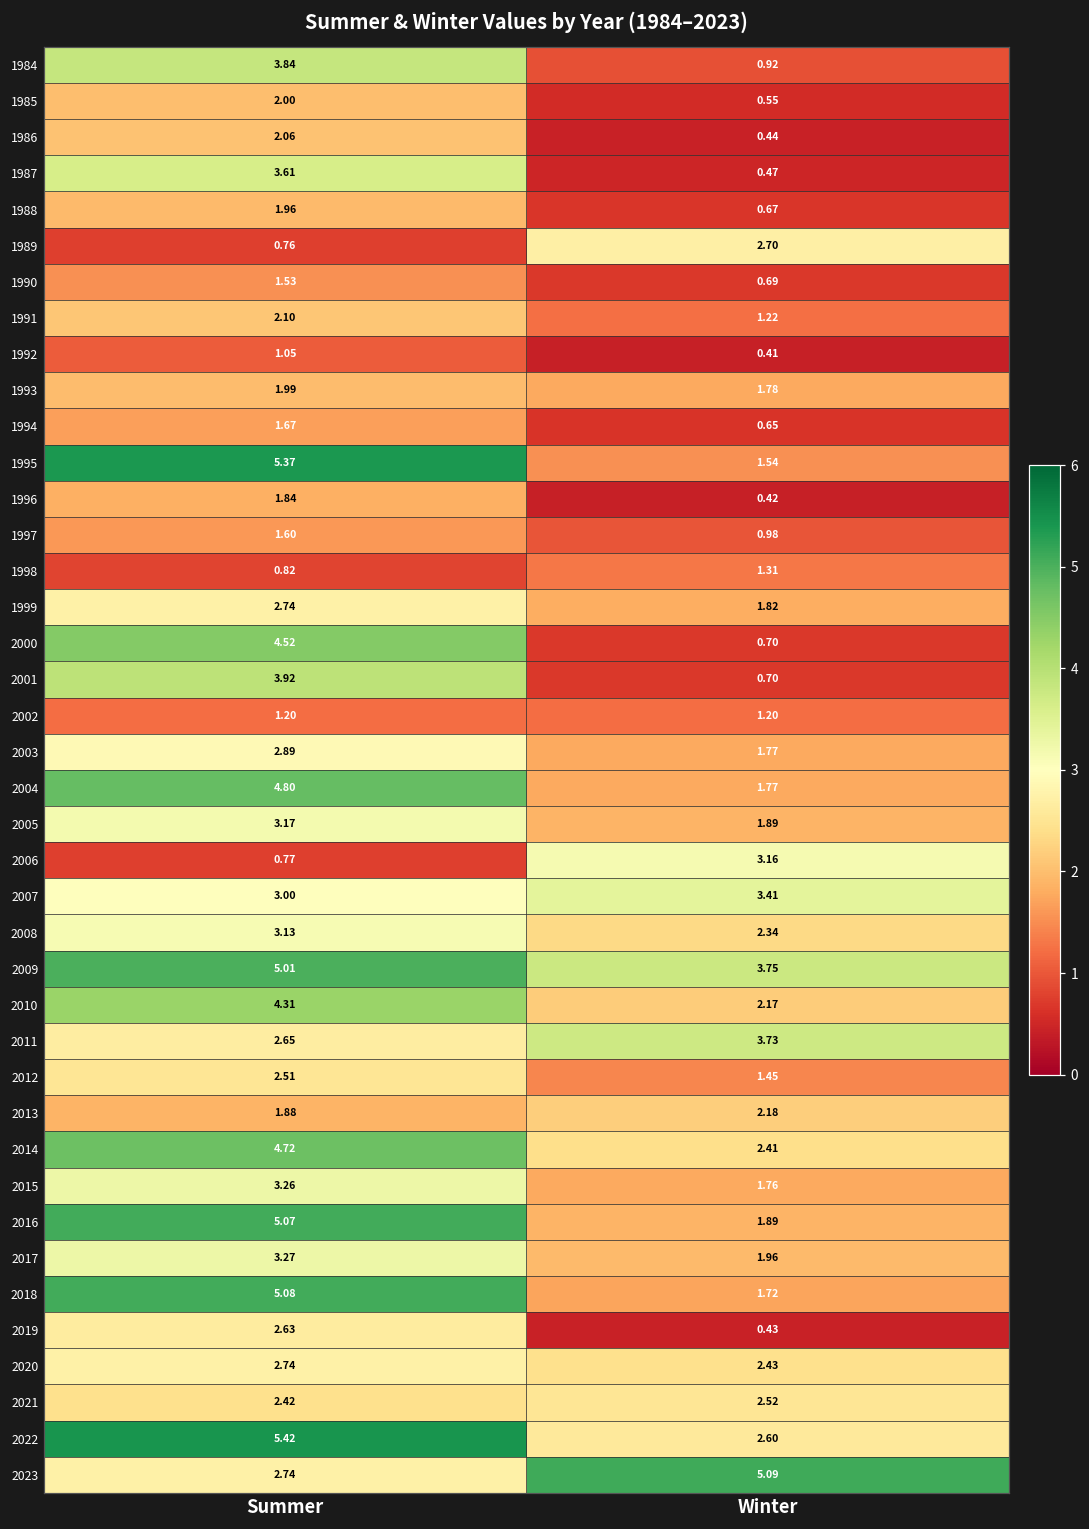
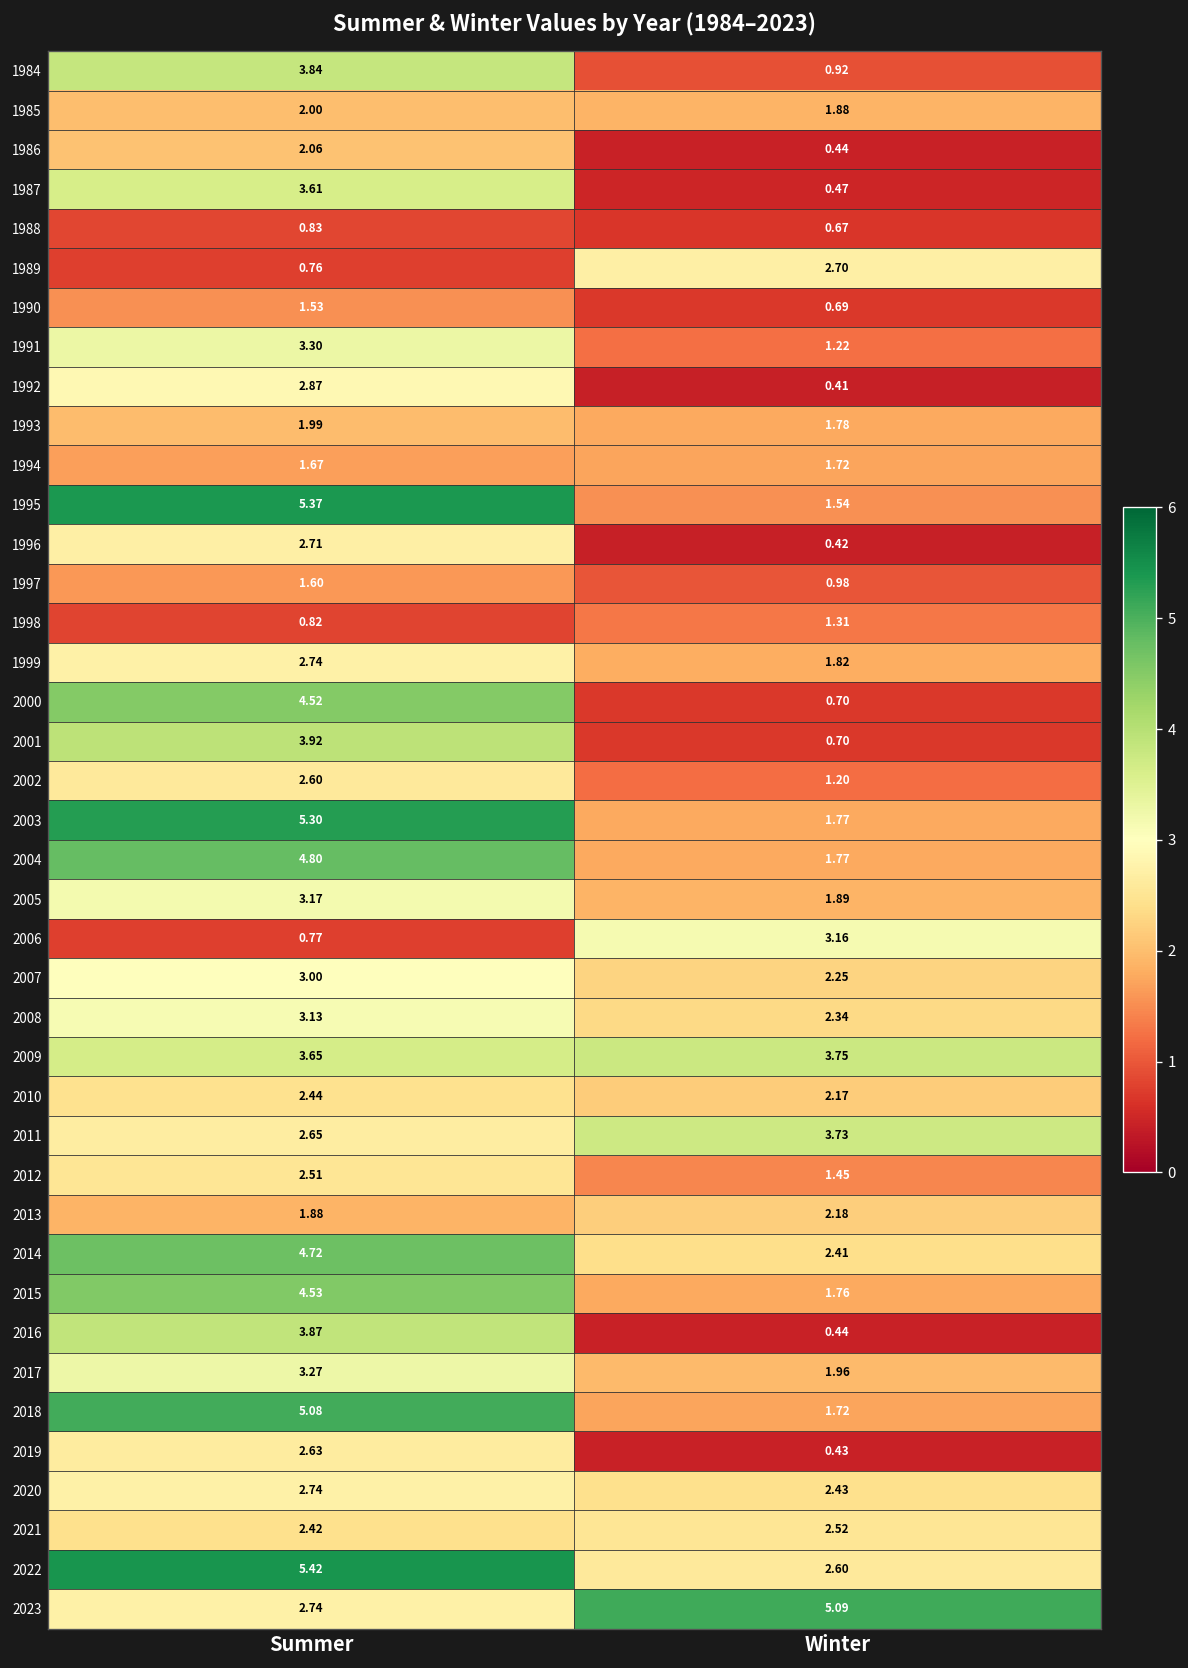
  {
    "1984": {
      "Summer": 3.84,
      "Winter": 0.92
    },
    "1985": {
      "Summer": 2.00,
-     "Winter": 0.55
+     "Winter": 1.88
    },
    "1986": {
      "Summer": 2.06,
      "Winter": 0.44
    },
    "1987": {
      "Summer": 3.61,
      "Winter": 0.47
    },
    "1988": {
-     "Summer": 1.96,
+     "Summer": 0.83,
      "Winter": 0.67
    },
    "1989": {
      "Summer": 0.76,
      "Winter": 2.70
    },
    "1990": {
      "Summer": 1.53,
      "Winter": 0.69
    },
    "1991": {
-     "Summer": 2.10,
+     "Summer": 3.30,
      "Winter": 1.22
    },
    "1992": {
-     "Summer": 1.05,
+     "Summer": 2.87,
      "Winter": 0.41
    },
    "1993": {
      "Summer": 1.99,
      "Winter": 1.78
    },
    "1994": {
      "Summer": 1.67,
-     "Winter": 0.65
+     "Winter": 1.72
    },
    "1995": {
      "Summer": 5.37,
      "Winter": 1.54
    },
    "1996": {
-     "Summer": 1.84,
+     "Summer": 2.71,
      "Winter": 0.42
    },
    "1997": {
      "Summer": 1.60,
      "Winter": 0.98
    },
    "1998": {
      "Summer": 0.82,
      "Winter": 1.31
    },
    "1999": {
      "Summer": 2.74,
      "Winter": 1.82
    },
    "2000": {
      "Summer": 4.52,
      "Winter": 0.70
    },
    "2001": {
      "Summer": 3.92,
      "Winter": 0.70
    },
    "2002": {
-     "Summer": 1.20,
+     "Summer": 2.60,
      "Winter": 1.20
    },
    "2003": {
-     "Summer": 2.89,
+     "Summer": 5.30,
      "Winter": 1.77
    },
    "2004": {
      "Summer": 4.80,
      "Winter": 1.77
    },
    "2005": {
      "Summer": 3.17,
      "Winter": 1.89
    },
    "2006": {
      "Summer": 0.77,
      "Winter": 3.16
    },
    "2007": {
      "Summer": 3.00,
-     "Winter": 3.41
+     "Winter": 2.25
    },
    "2008": {
      "Summer": 3.13,
      "Winter": 2.34
    },
    "2009": {
-     "Summer": 5.01,
+     "Summer": 3.65,
      "Winter": 3.75
    },
    "2010": {
-     "Summer": 4.31,
+     "Summer": 2.44,
      "Winter": 2.17
    },
    "2011": {
      "Summer": 2.65,
      "Winter": 3.73
    },
    "2012": {
      "Summer": 2.51,
      "Winter": 1.45
    },
    "2013": {
      "Summer": 1.88,
      "Winter": 2.18
    },
    "2014": {
      "Summer": 4.72,
      "Winter": 2.41
    },
    "2015": {
-     "Summer": 3.26,
+     "Summer": 4.53,
      "Winter": 1.76
    },
    "2016": {
-     "Summer": 5.07,
-     "Winter": 1.89
+     "Summer": 3.87,
+     "Winter": 0.44
    },
    "2017": {
      "Summer": 3.27,
      "Winter": 1.96
    },
    "2018": {
      "Summer": 5.08,
      "Winter": 1.72
    },
    "2019": {
      "Summer": 2.63,
      "Winter": 0.43
    },
    "2020": {
      "Summer": 2.74,
      "Winter": 2.43
    },
    "2021": {
      "Summer": 2.42,
      "Winter": 2.52
    },
    "2022": {
      "Summer": 5.42,
      "Winter": 2.60
    },
    "2023": {
      "Summer": 2.74,
      "Winter": 5.09
    }
  }
